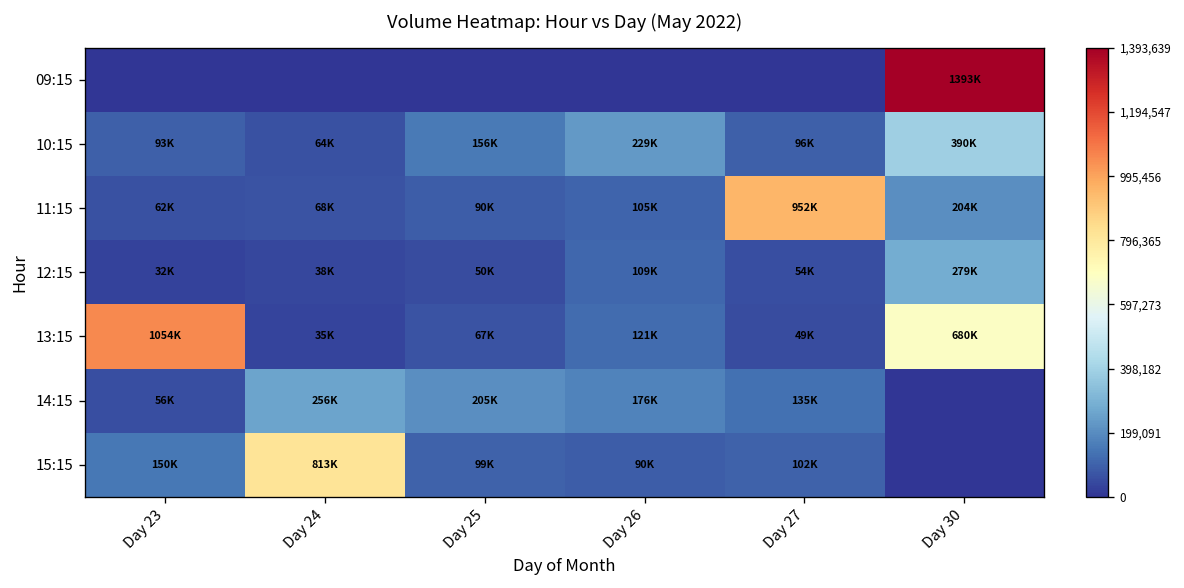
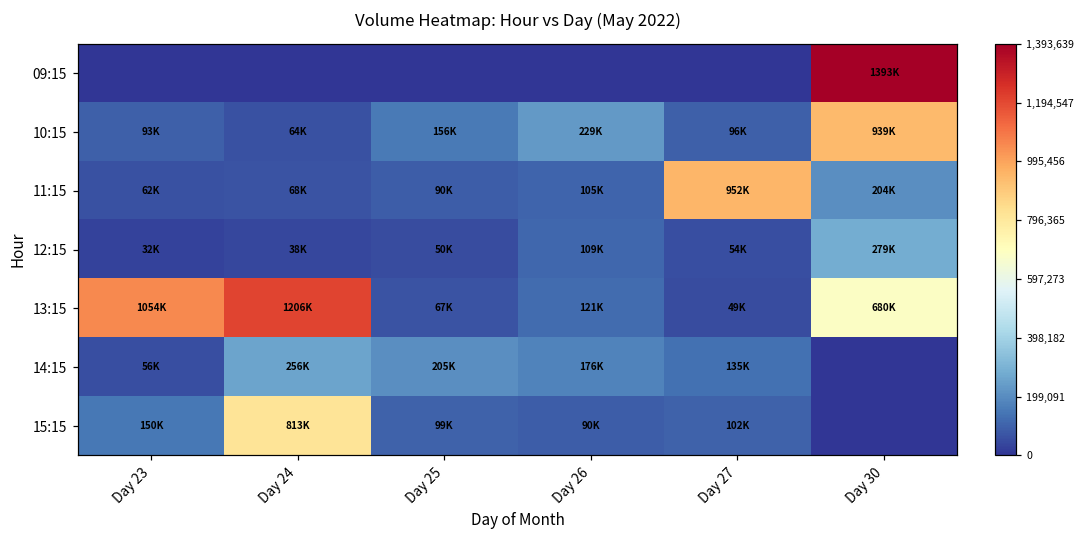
  {
    "09:15": {
      "Day 30": "1393K"
    },
    "10:15": {
      "Day 23": "93K",
      "Day 24": "64K",
      "Day 25": "156K",
      "Day 26": "229K",
      "Day 27": "96K",
-     "Day 30": "390K"
+     "Day 30": "939K"
    },
    "11:15": {
      "Day 23": "62K",
      "Day 24": "68K",
      "Day 25": "90K",
      "Day 26": "105K",
      "Day 27": "952K",
      "Day 30": "204K"
    },
    "12:15": {
      "Day 23": "32K",
      "Day 24": "38K",
      "Day 25": "50K",
      "Day 26": "109K",
      "Day 27": "54K",
      "Day 30": "279K"
    },
    "13:15": {
      "Day 23": "1054K",
-     "Day 24": "35K",
+     "Day 24": "1206K",
      "Day 25": "67K",
      "Day 26": "121K",
      "Day 27": "49K",
      "Day 30": "680K"
    },
    "14:15": {
      "Day 23": "56K",
      "Day 24": "256K",
      "Day 25": "205K",
      "Day 26": "176K",
      "Day 27": "135K"
    },
    "15:15": {
      "Day 23": "150K",
      "Day 24": "813K",
      "Day 25": "99K",
      "Day 26": "90K",
      "Day 27": "102K"
    }
  }
